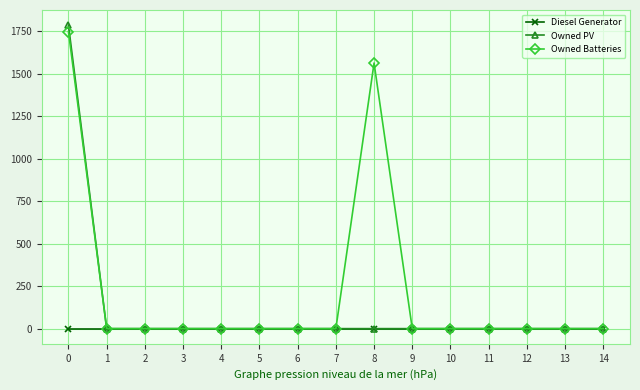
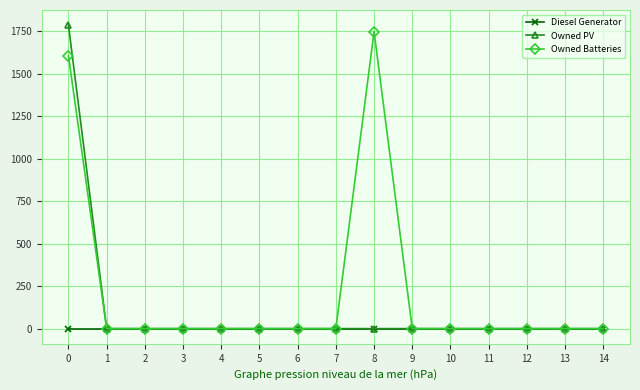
  {
    "Diesel Generator": {
      "0": 0
    },
    "Owned PV": {
      "0": 1790
    },
    "Owned Batteries": {
-     "0": 1750,
-     "8": 1560
+     "0": 1610,
+     "8": 1750
    }
  }
